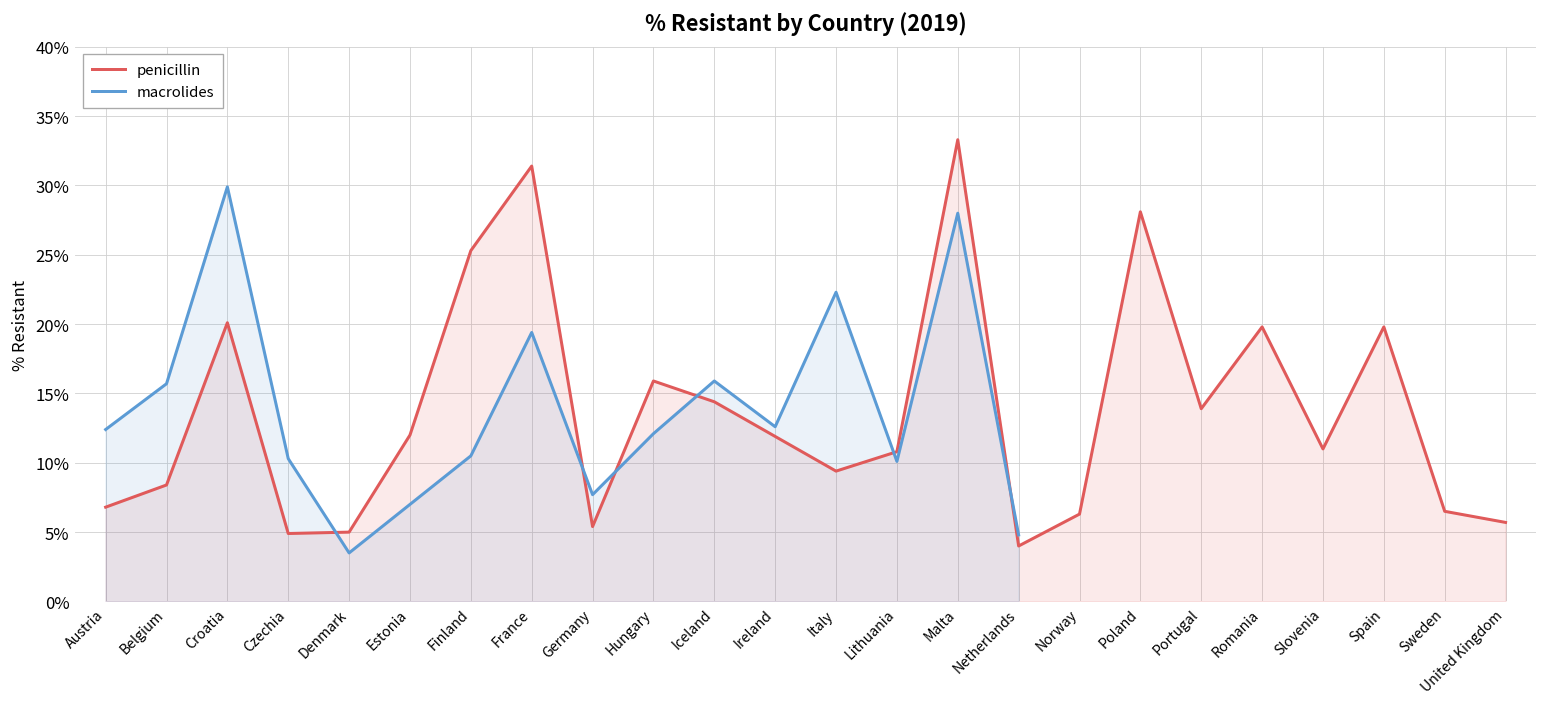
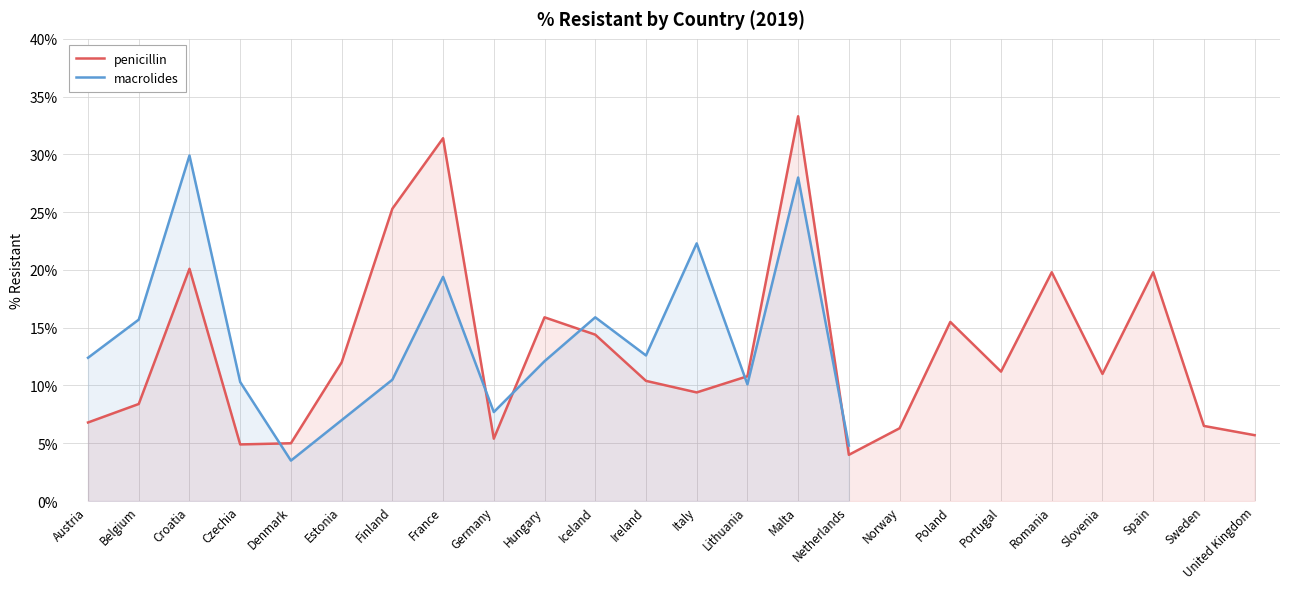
  {
    "penicillin": {
      "Austria": "6.8%",
      "Belgium": "8.4%",
      "Croatia": "20.1%",
      "Czechia": "4.9%",
      "Denmark": "5.0%",
      "Estonia": "12.0%",
      "Finland": "25.3%",
      "France": "31.4%",
      "Germany": "5.4%",
      "Hungary": "15.9%",
      "Iceland": "14.4%",
-     "Ireland": "11.9%",
+     "Ireland": "10.4%",
      "Italy": "9.4%",
      "Lithuania": "10.8%",
      "Malta": "33.3%",
      "Netherlands": "4.0%",
      "Norway": "6.3%",
-     "Poland": "28.1%",
-     "Portugal": "13.9%",
+     "Poland": "15.5%",
+     "Portugal": "11.2%",
      "Romania": "19.8%",
      "Slovenia": "11.0%",
      "Spain": "19.8%",
      "Sweden": "6.5%",
      "United Kingdom": "5.7%"
    },
    "macrolides": {
      "Austria": "12.4%",
      "Belgium": "15.7%",
      "Croatia": "29.9%",
      "Czechia": "10.3%",
      "Denmark": "3.5%",
      "Estonia": "7.0%",
      "Finland": "10.5%",
      "France": "19.4%",
      "Germany": "7.7%",
      "Hungary": "12.1%",
      "Iceland": "15.9%",
      "Ireland": "12.6%",
      "Italy": "22.3%",
      "Lithuania": "10.1%",
      "Malta": "28.0%",
      "Netherlands": "4.8%"
    }
  }
